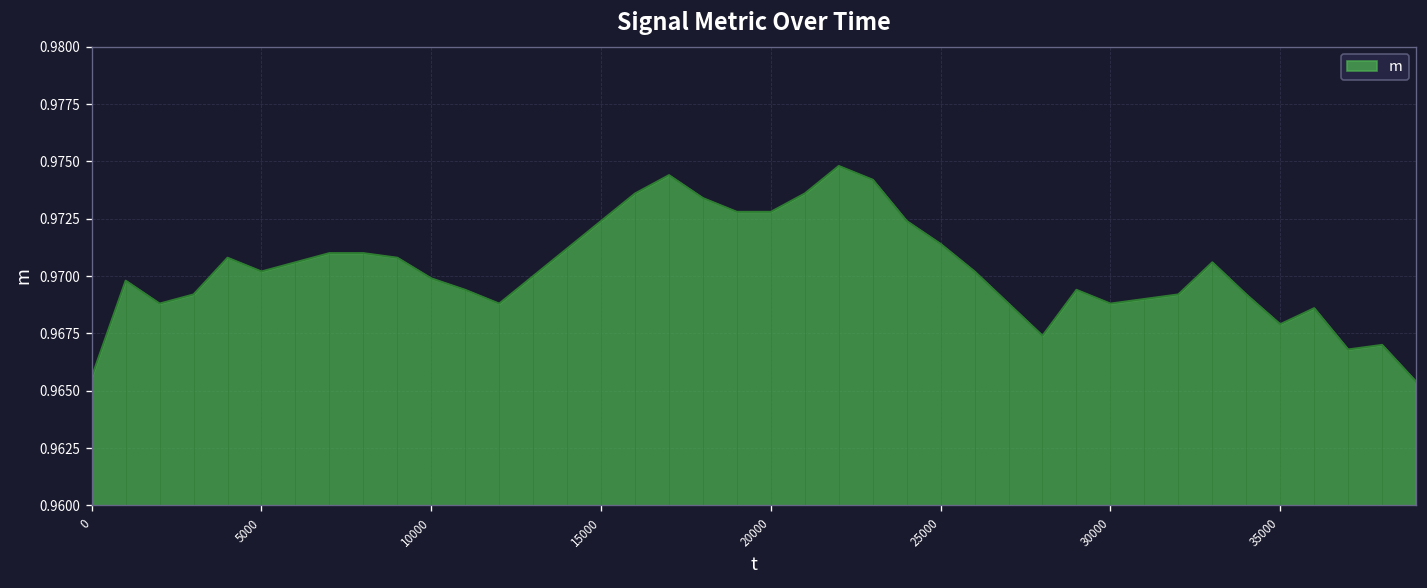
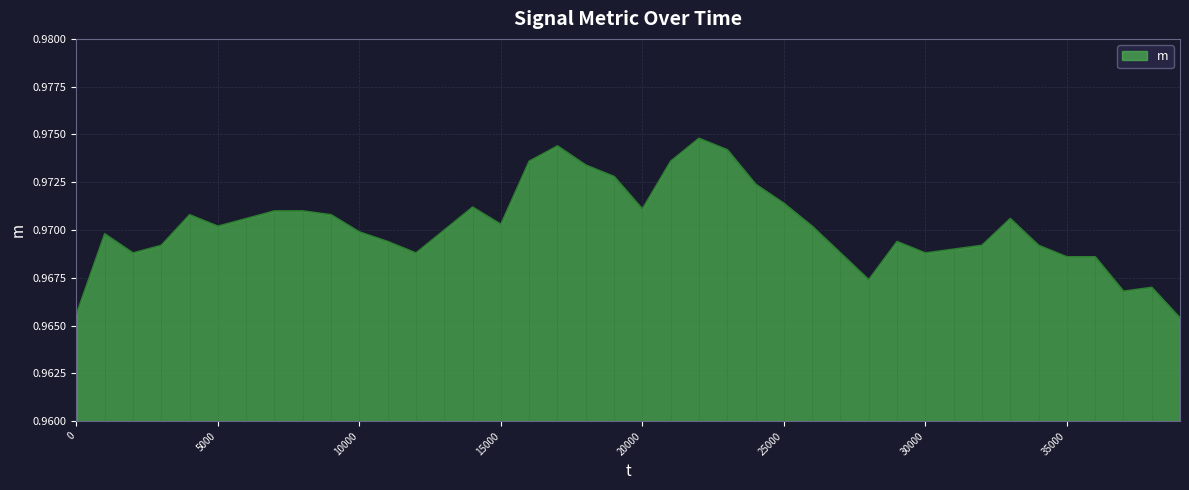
  {
    "0": 0.9656,
    "5000": 0.9702,
    "10000": 0.9699,
-   "15000": 0.9724,
-   "20000": 0.9728,
+   "15000": 0.9703,
+   "20000": 0.9711,
    "25000": 0.9714,
    "30000": 0.9688,
-   "35000": 0.9679
+   "35000": 0.9686
  }
